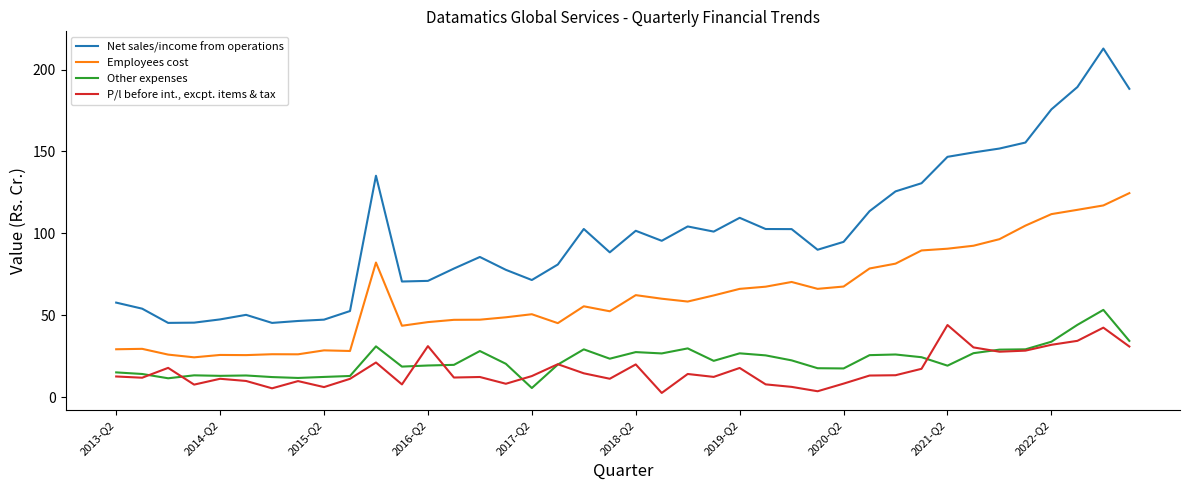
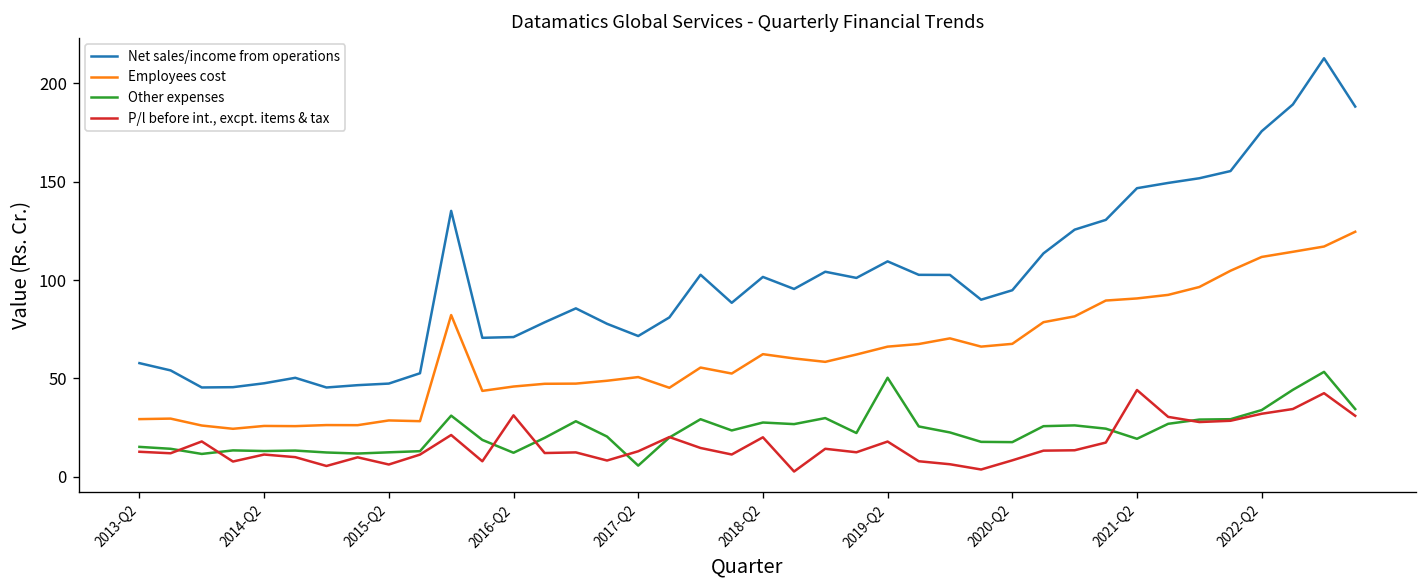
  {
    "Net sales/income from operations": {
      "2013-Q2": 58,
      "2014-Q2": 47,
      "2015-Q2": 47,
      "2016-Q2": 71,
      "2017-Q2": 72,
      "2018-Q2": 102,
      "2019-Q2": 110,
      "2020-Q2": 95,
      "2021-Q2": 147,
      "2022-Q2": 176
    },
    "Employees cost": {
      "2013-Q2": 29,
      "2014-Q2": 26,
      "2015-Q2": 29,
      "2016-Q2": 46,
      "2017-Q2": 51,
      "2018-Q2": 62,
      "2019-Q2": 66,
      "2020-Q2": 68,
      "2021-Q2": 91,
      "2022-Q2": 112
    },
    "Other expenses": {
      "2013-Q2": 15,
      "2014-Q2": 13,
      "2015-Q2": 12,
-     "2016-Q2": 19,
+     "2016-Q2": 12,
      "2017-Q2": 6,
      "2018-Q2": 28,
-     "2019-Q2": 27,
+     "2019-Q2": 50,
      "2020-Q2": 18,
      "2021-Q2": 19,
      "2022-Q2": 34
    },
    "P/l before int., excpt. items & tax": {
      "2013-Q2": 13,
      "2014-Q2": 11,
      "2015-Q2": 6,
      "2016-Q2": 31,
      "2017-Q2": 13,
      "2018-Q2": 20,
      "2019-Q2": 18,
      "2020-Q2": 8,
      "2021-Q2": 44,
      "2022-Q2": 32
    }
  }
